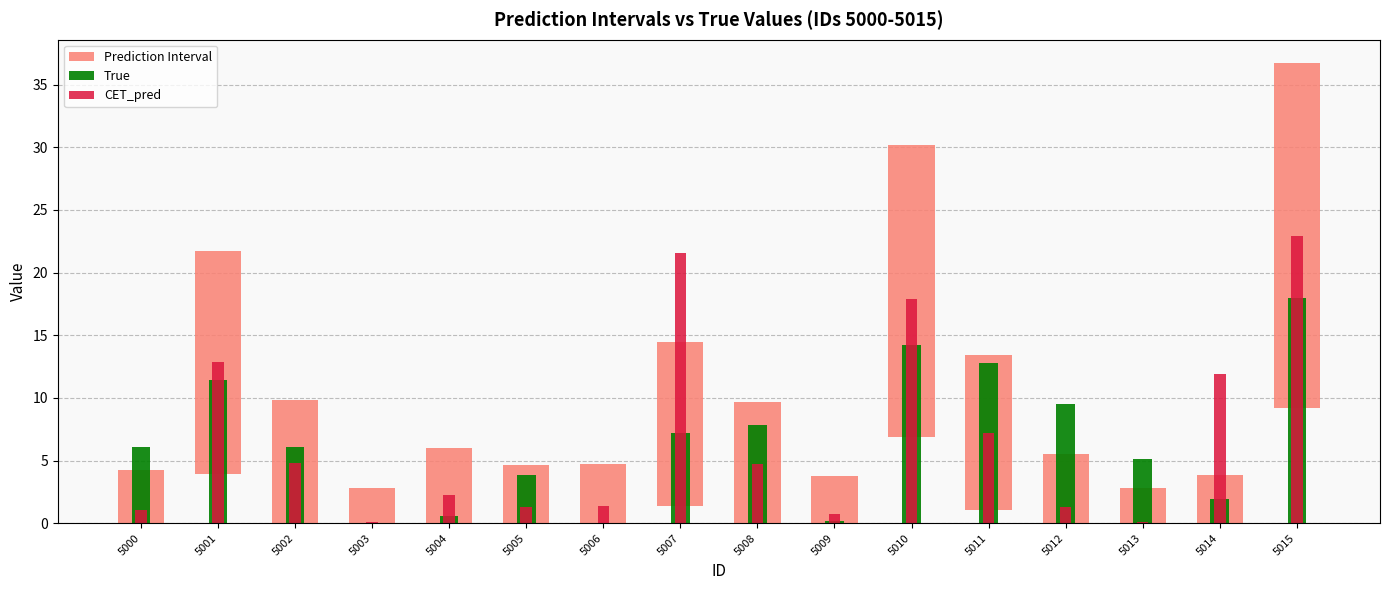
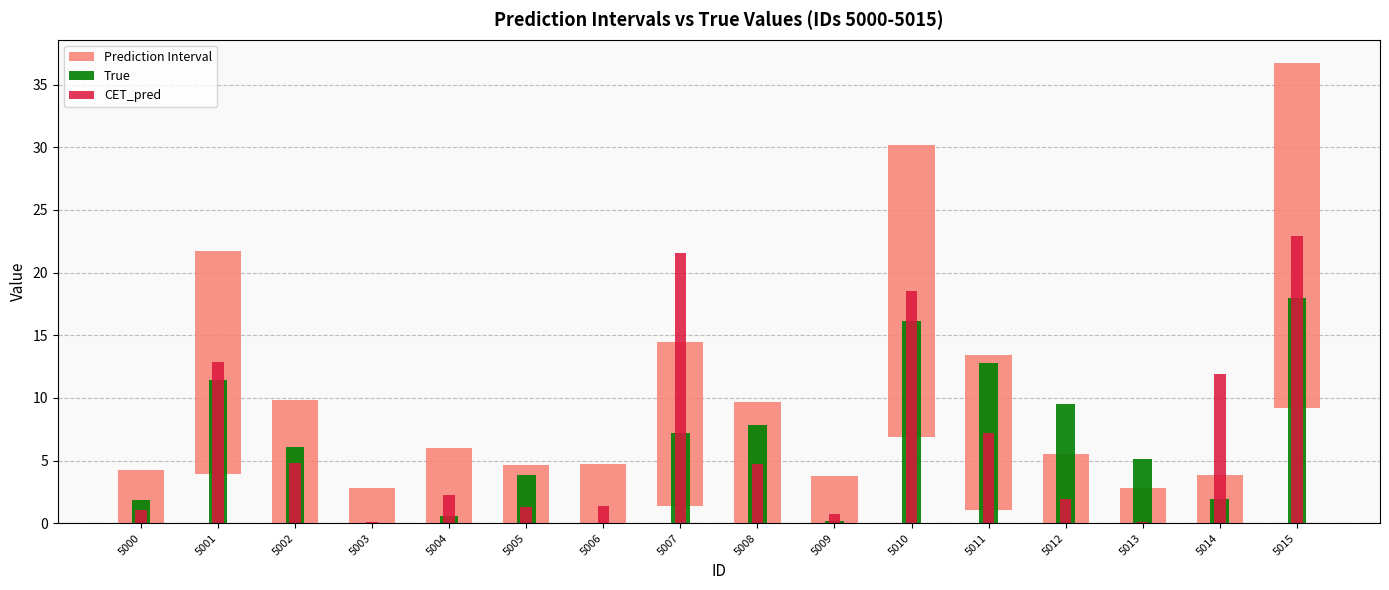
  {
    "True": {
-     "5000": 6.1,
+     "5000": 1.9,
      "5003": 0.0,
      "5006": 0.0,
-     "5010": 14.3,
+     "5010": 16.1,
      "5012": 9.5,
      "5013": 5.1
    },
    "CET_pred": {
      "5007": 21.6,
-     "5010": 17.9,
-     "5012": 1.3,
+     "5010": 18.5,
+     "5012": 1.9,
      "5014": 11.9
    }
  }
